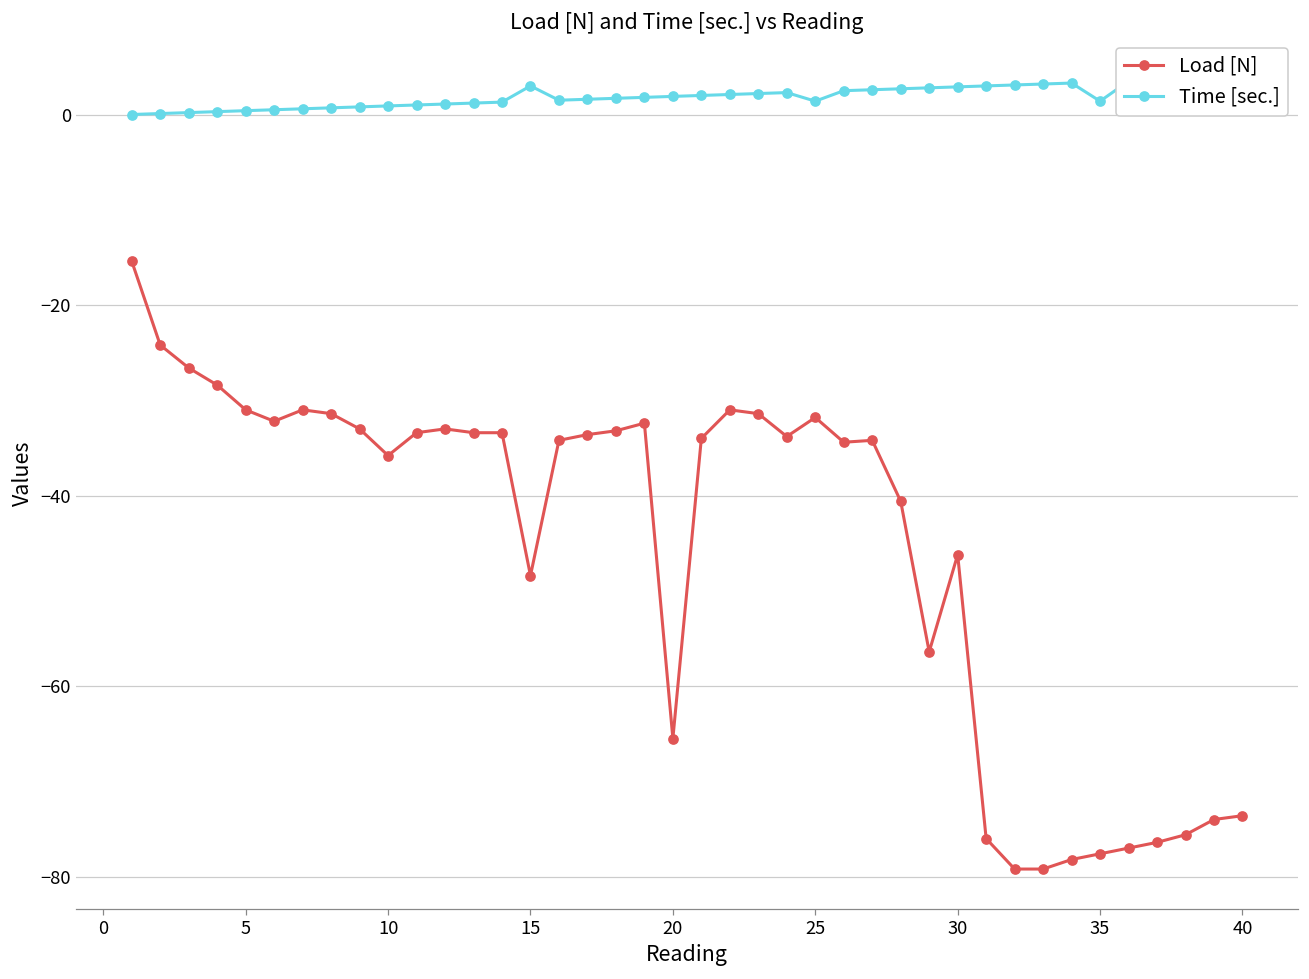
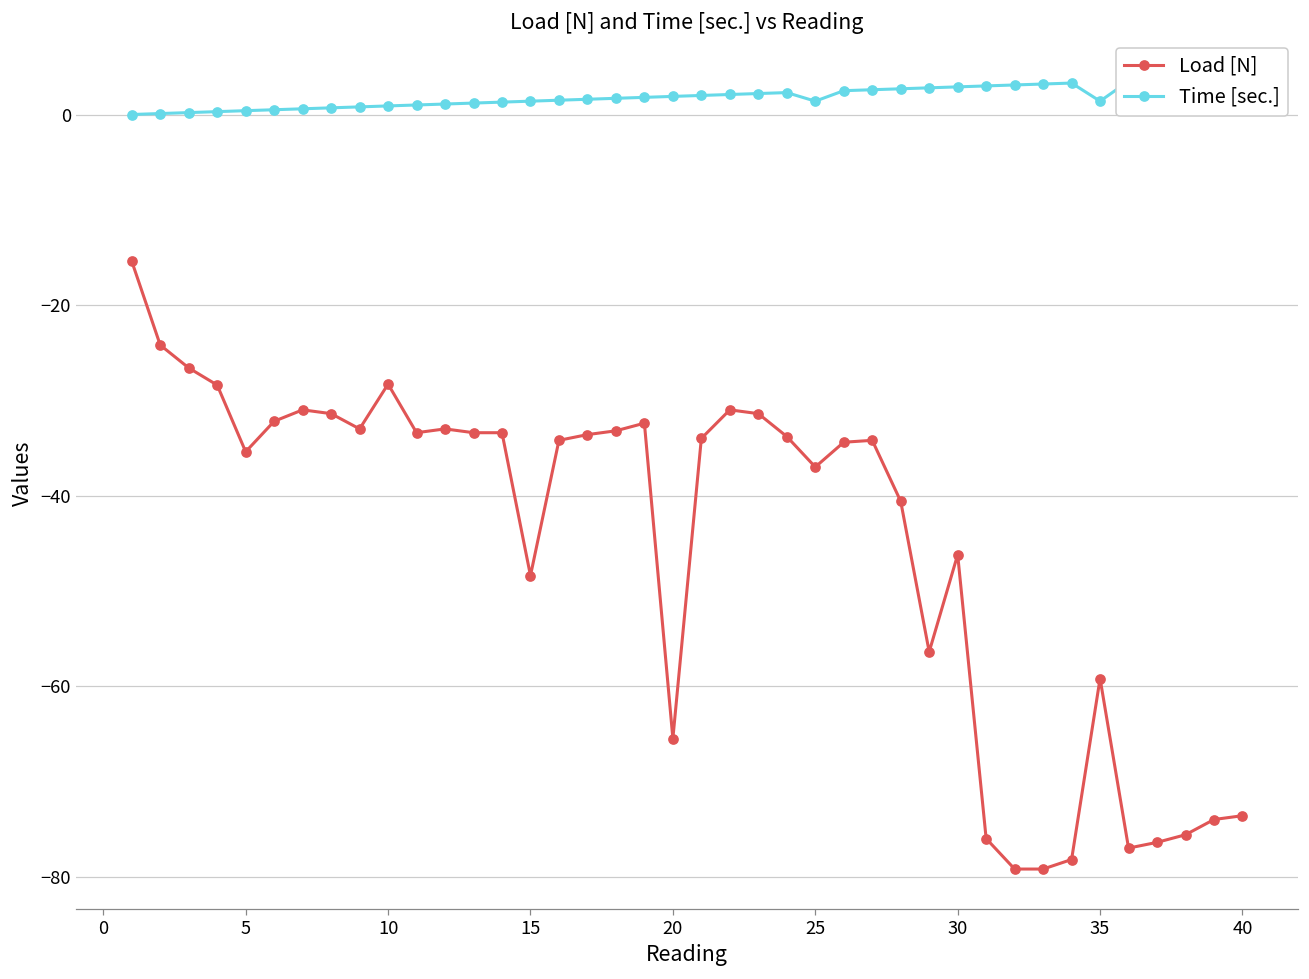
  {
    "Load [N]": {
-     "5": -31,
-     "10": -36,
+     "5": -35,
+     "10": -28,
      "15": -48,
      "20": -66,
-     "25": -32,
+     "25": -37,
      "30": -46,
-     "35": -78,
+     "35": -59,
      "40": -74
    },
    "Time [sec.]": {
      "5": 0,
      "10": 1,
-     "15": 3,
+     "15": 1,
      "20": 2,
      "25": 1,
      "30": 3,
      "35": 1
    }
  }
